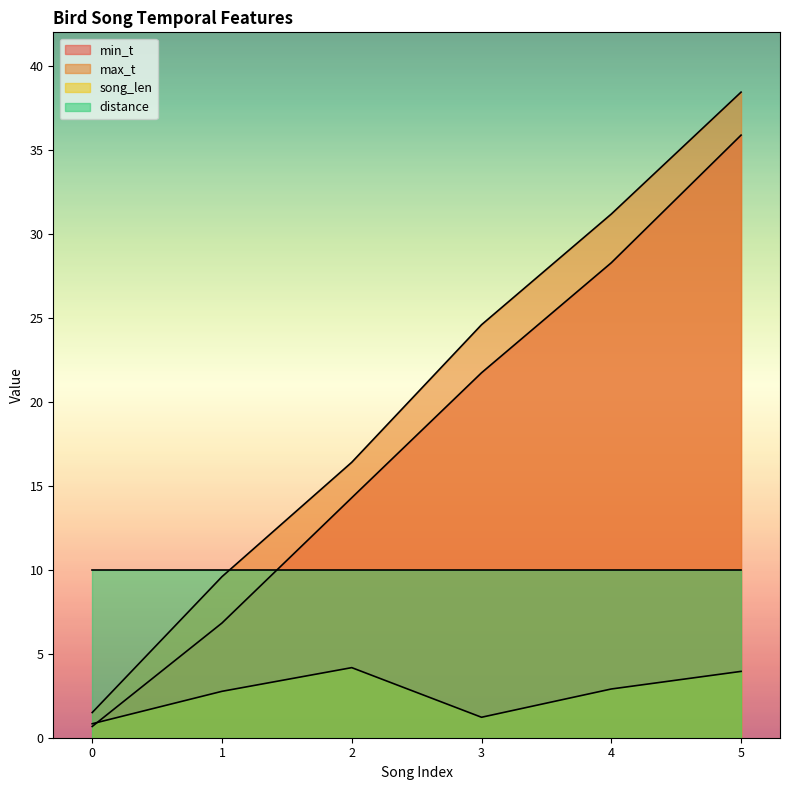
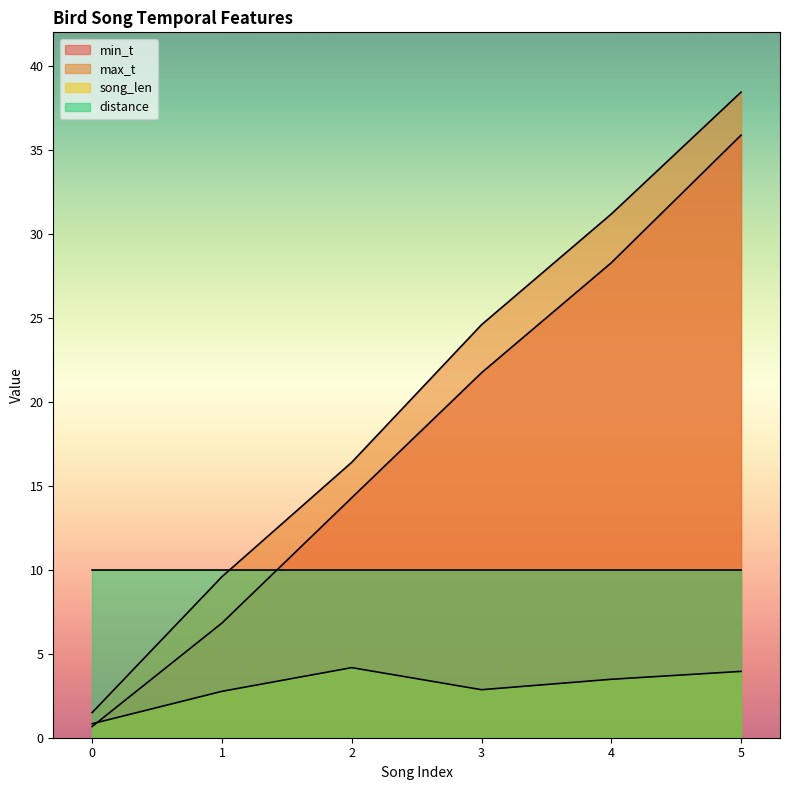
  {
    "song_len": {
      "0": 0.8,
      "1": 2.8,
      "2": 4.2,
-     "3": 1.2,
-     "4": 2.9,
+     "3": 2.9,
+     "4": 3.5,
      "5": 4.0
    },
    "distance": {
      "0": 10.0,
      "1": 10.0,
      "2": 10.0,
      "3": 10.0,
      "4": 10.0,
      "5": 10.0
    }
  }
